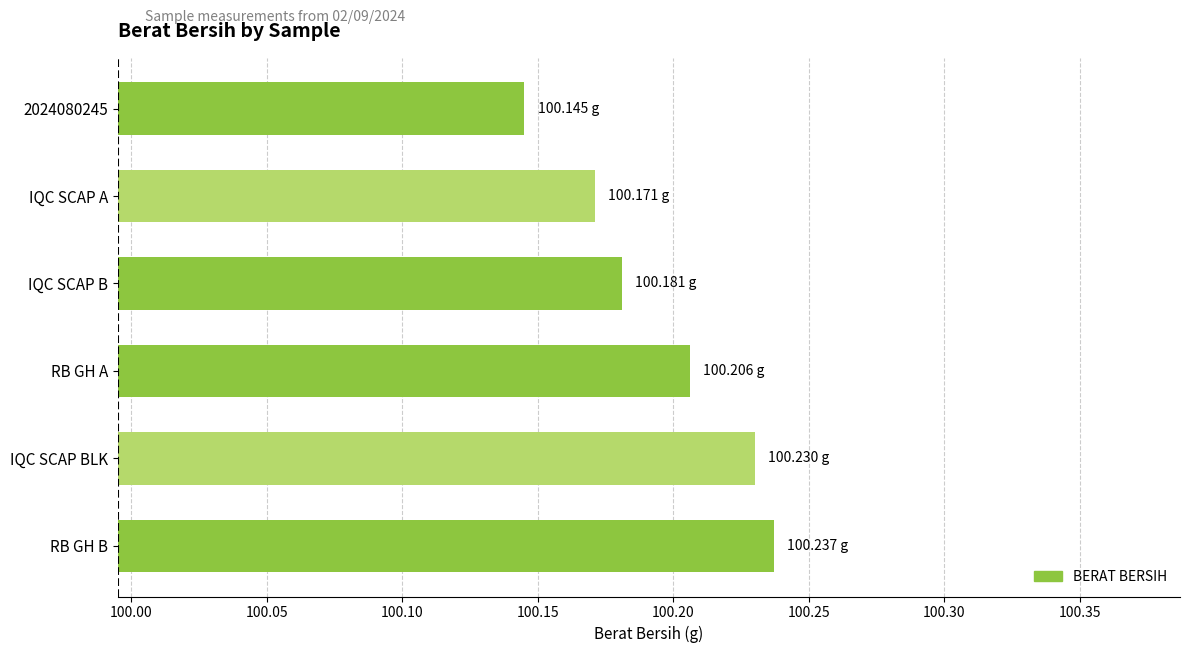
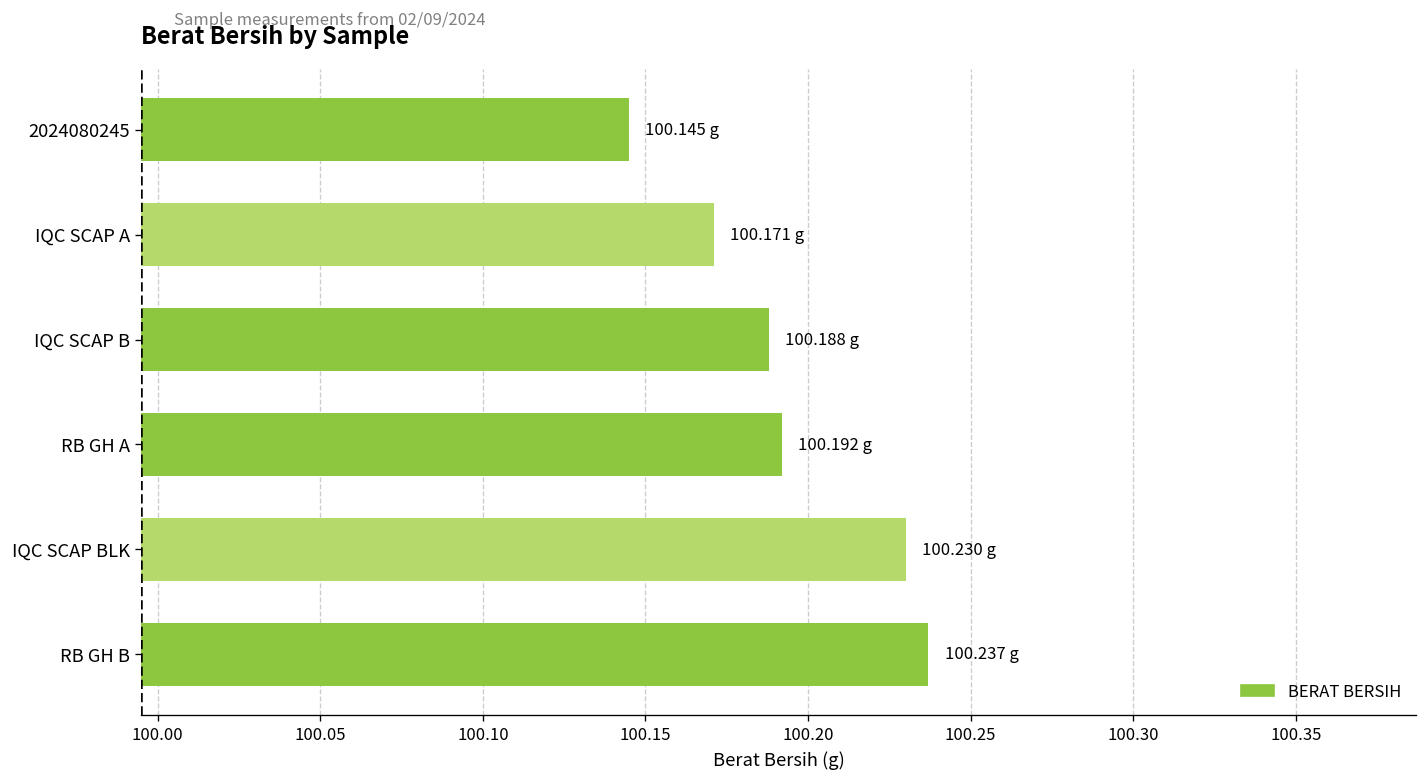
  {
    "2024080245": 100.145,
    "IQC SCAP A": 100.171,
-   "IQC SCAP B": 100.181,
-   "RB GH A": 100.206,
+   "IQC SCAP B": 100.188,
+   "RB GH A": 100.192,
    "IQC SCAP BLK": 100.230,
    "RB GH B": 100.237
  }
